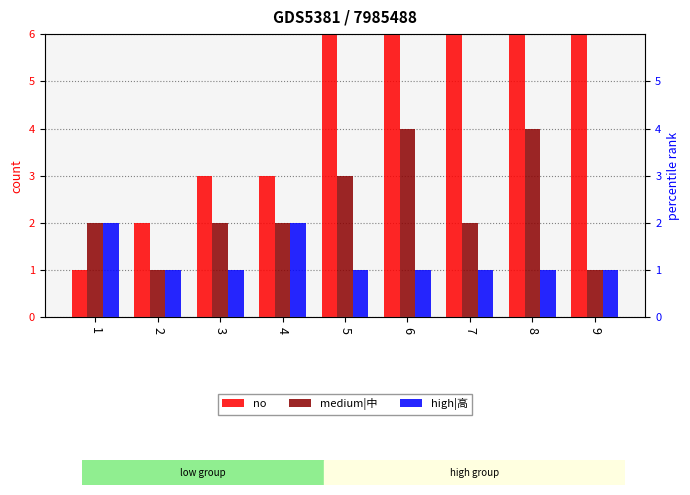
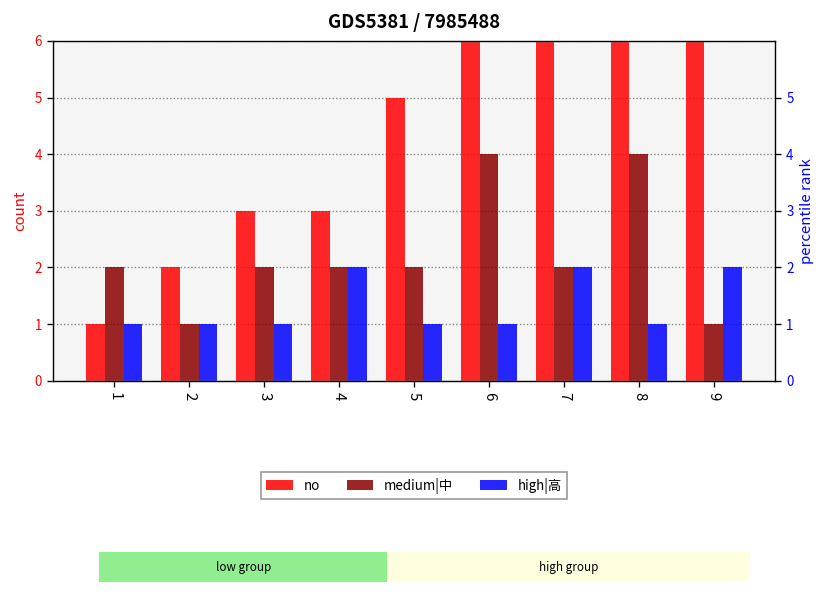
  {
    "no": {
      "1": 1,
      "2": 2,
      "3": 3,
      "4": 3,
-     "5": 6,
+     "5": 5,
      "6": 6
    },
    "medium|中": {
      "1": 2,
      "2": 1,
      "3": 2,
      "4": 2,
-     "5": 3,
+     "5": 2,
      "6": 4,
      "7": 2,
      "8": 4,
      "9": 1
    },
    "high|高": {
-     "1": 2,
+     "1": 1,
      "2": 1,
      "3": 1,
      "4": 2,
      "5": 1,
      "6": 1,
-     "7": 1,
+     "7": 2,
      "8": 1,
-     "9": 1
+     "9": 2
    }
  }
